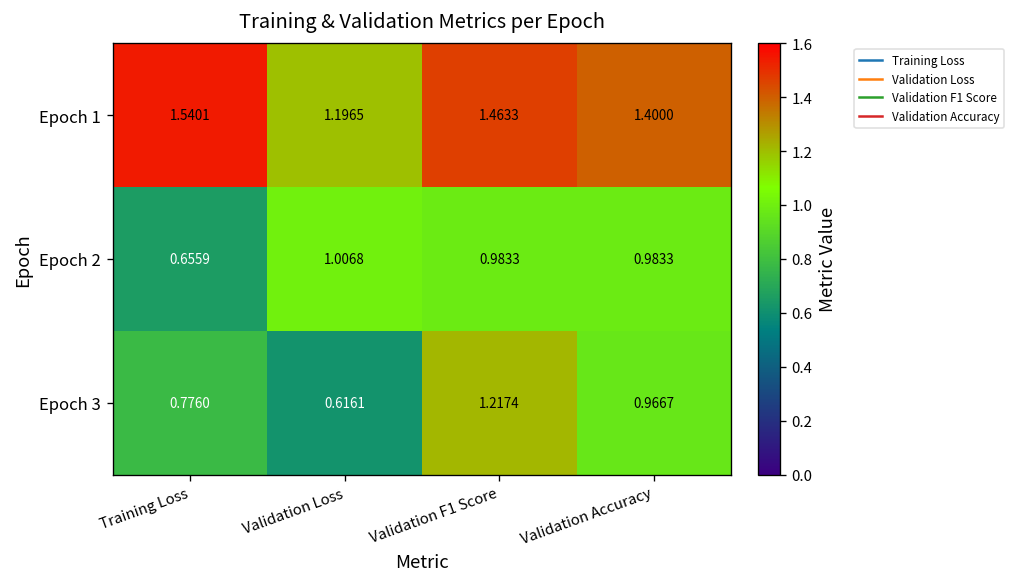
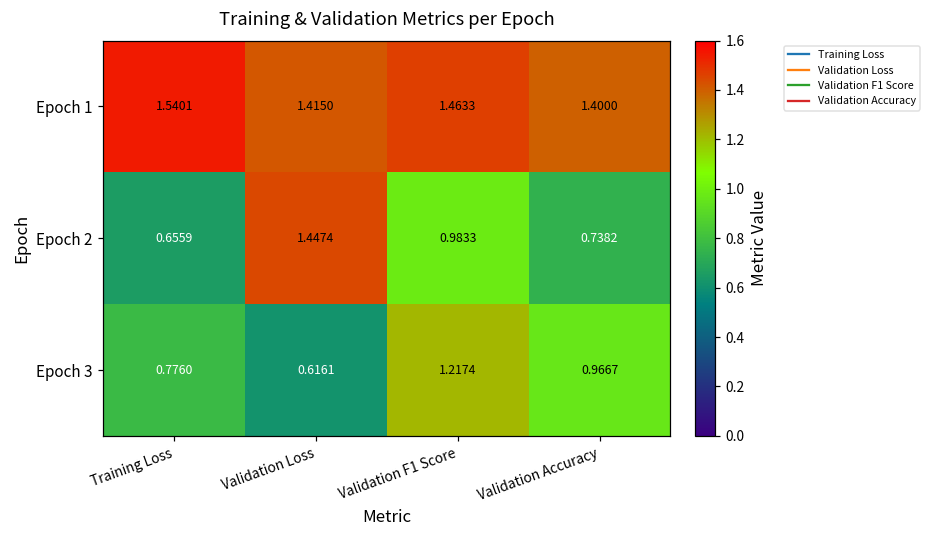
  {
    "Epoch 1": {
      "Training Loss": 1.5401,
-     "Validation Loss": 1.1965,
+     "Validation Loss": 1.4150,
      "Validation F1 Score": 1.4633,
      "Validation Accuracy": 1.4000
    },
    "Epoch 2": {
      "Training Loss": 0.6559,
-     "Validation Loss": 1.0068,
+     "Validation Loss": 1.4474,
      "Validation F1 Score": 0.9833,
-     "Validation Accuracy": 0.9833
+     "Validation Accuracy": 0.7382
    },
    "Epoch 3": {
      "Training Loss": 0.7760,
      "Validation Loss": 0.6161,
      "Validation F1 Score": 1.2174,
      "Validation Accuracy": 0.9667
    }
  }
